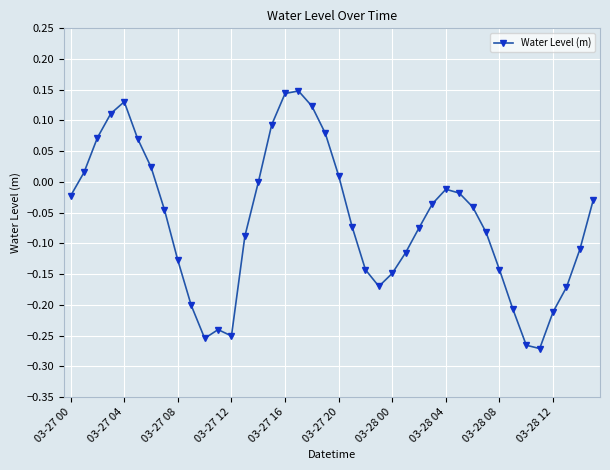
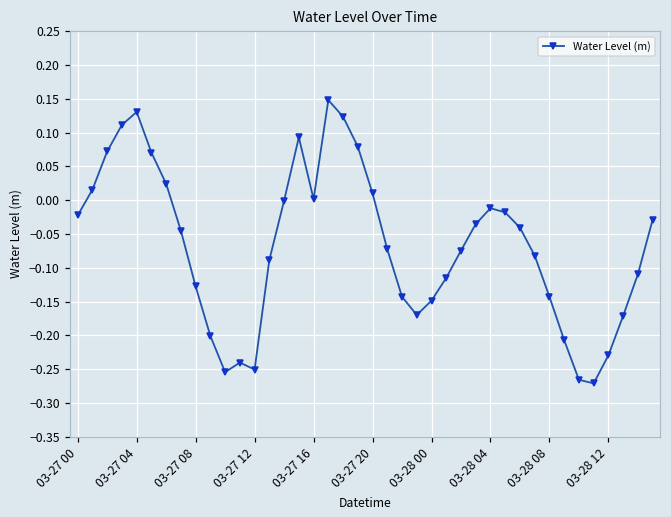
  {
    "03-27 00": -0.02,
    "03-27 04": 0.13,
    "03-27 08": -0.13,
    "03-27 12": -0.25,
-   "03-27 16": 0.14,
+   "03-27 16": 0.00,
    "03-27 20": 0.01,
    "03-28 00": -0.15,
    "03-28 04": -0.01,
    "03-28 08": -0.14,
-   "03-28 12": -0.21
+   "03-28 12": -0.23
  }
